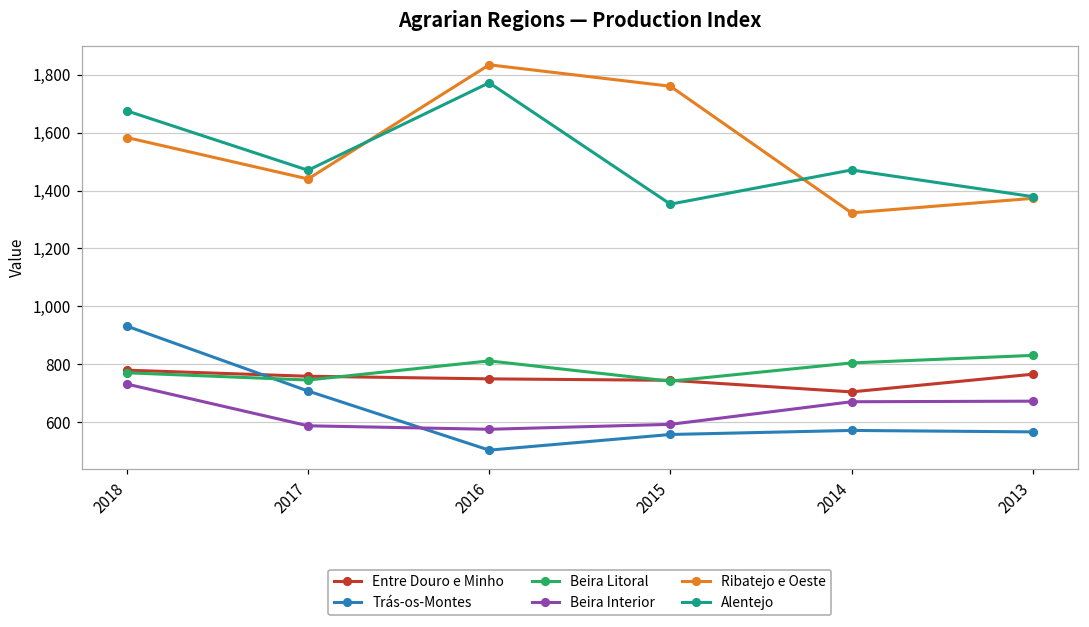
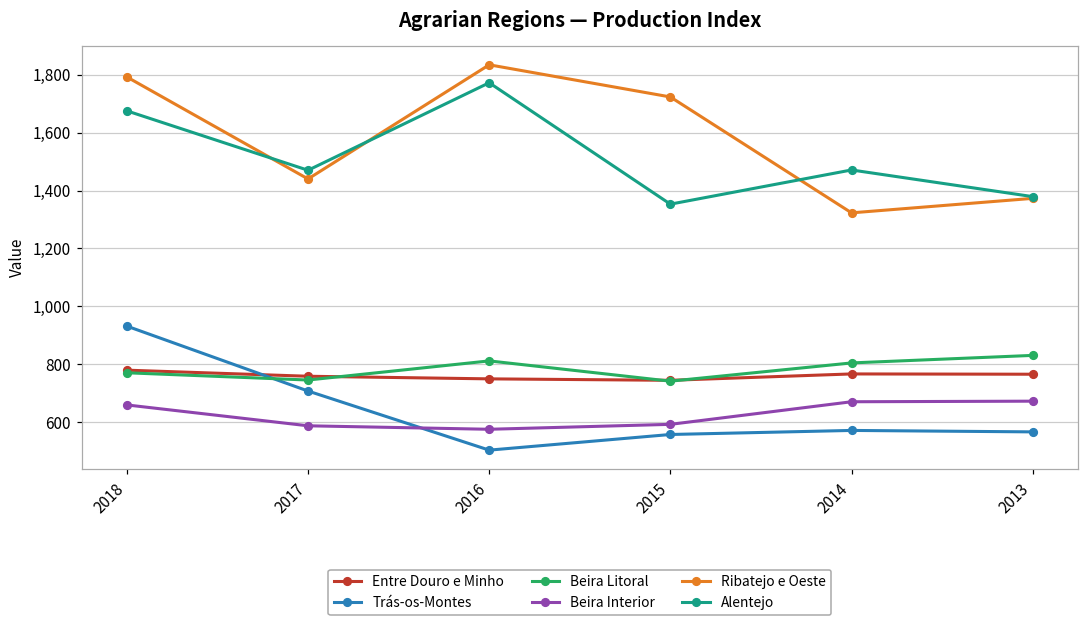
  {
    "Entre Douro e Minho": {
      "2017": "760",
      "2016": "750",
-     "2014": "710",
+     "2014": "770",
      "2013": "770"
    },
    "Trás-os-Montes": {
      "2018": "930",
      "2017": "710",
      "2016": "500",
      "2015": "560",
      "2014": "570",
      "2013": "570"
    },
    "Beira Interior": {
-     "2018": "730",
+     "2018": "660",
      "2017": "590",
      "2016": "580",
      "2015": "590",
      "2014": "670",
      "2013": "670"
    },
    "Ribatejo e Oeste": {
-     "2018": "1,580",
+     "2018": "1,790",
      "2017": "1,440",
      "2016": "1,830",
-     "2015": "1,760",
+     "2015": "1,720",
      "2014": "1,320"
    }
  }
